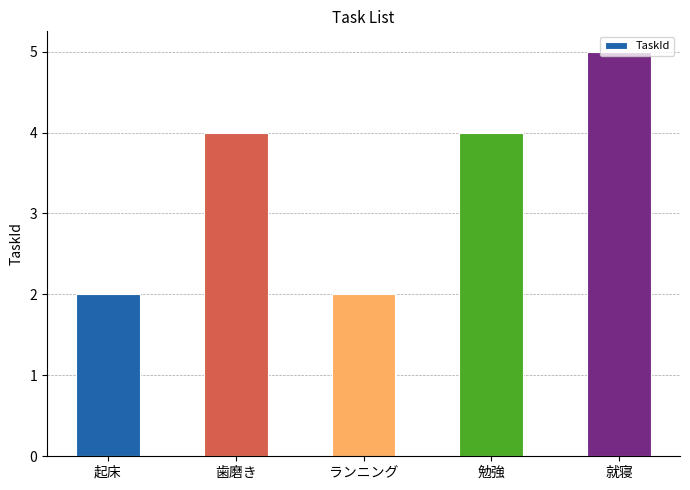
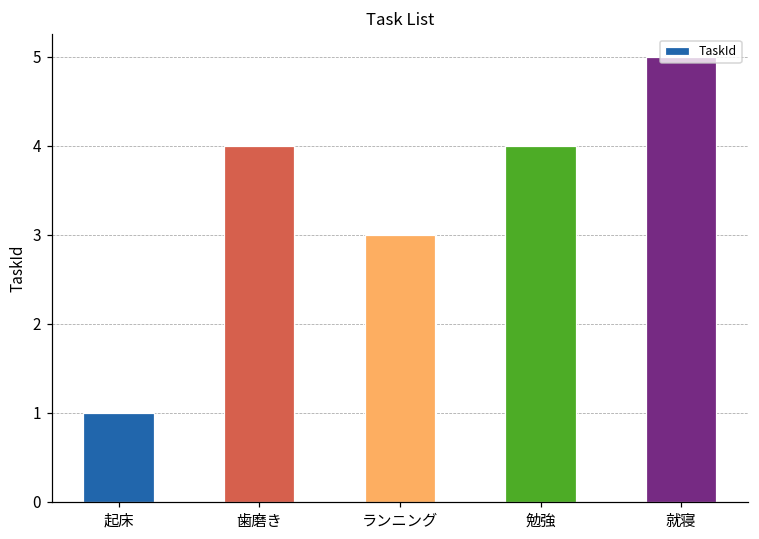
  {
-   "起床": 2,
+   "起床": 1,
    "歯磨き": 4,
-   "ランニング": 2,
+   "ランニング": 3,
    "勉強": 4
  }
